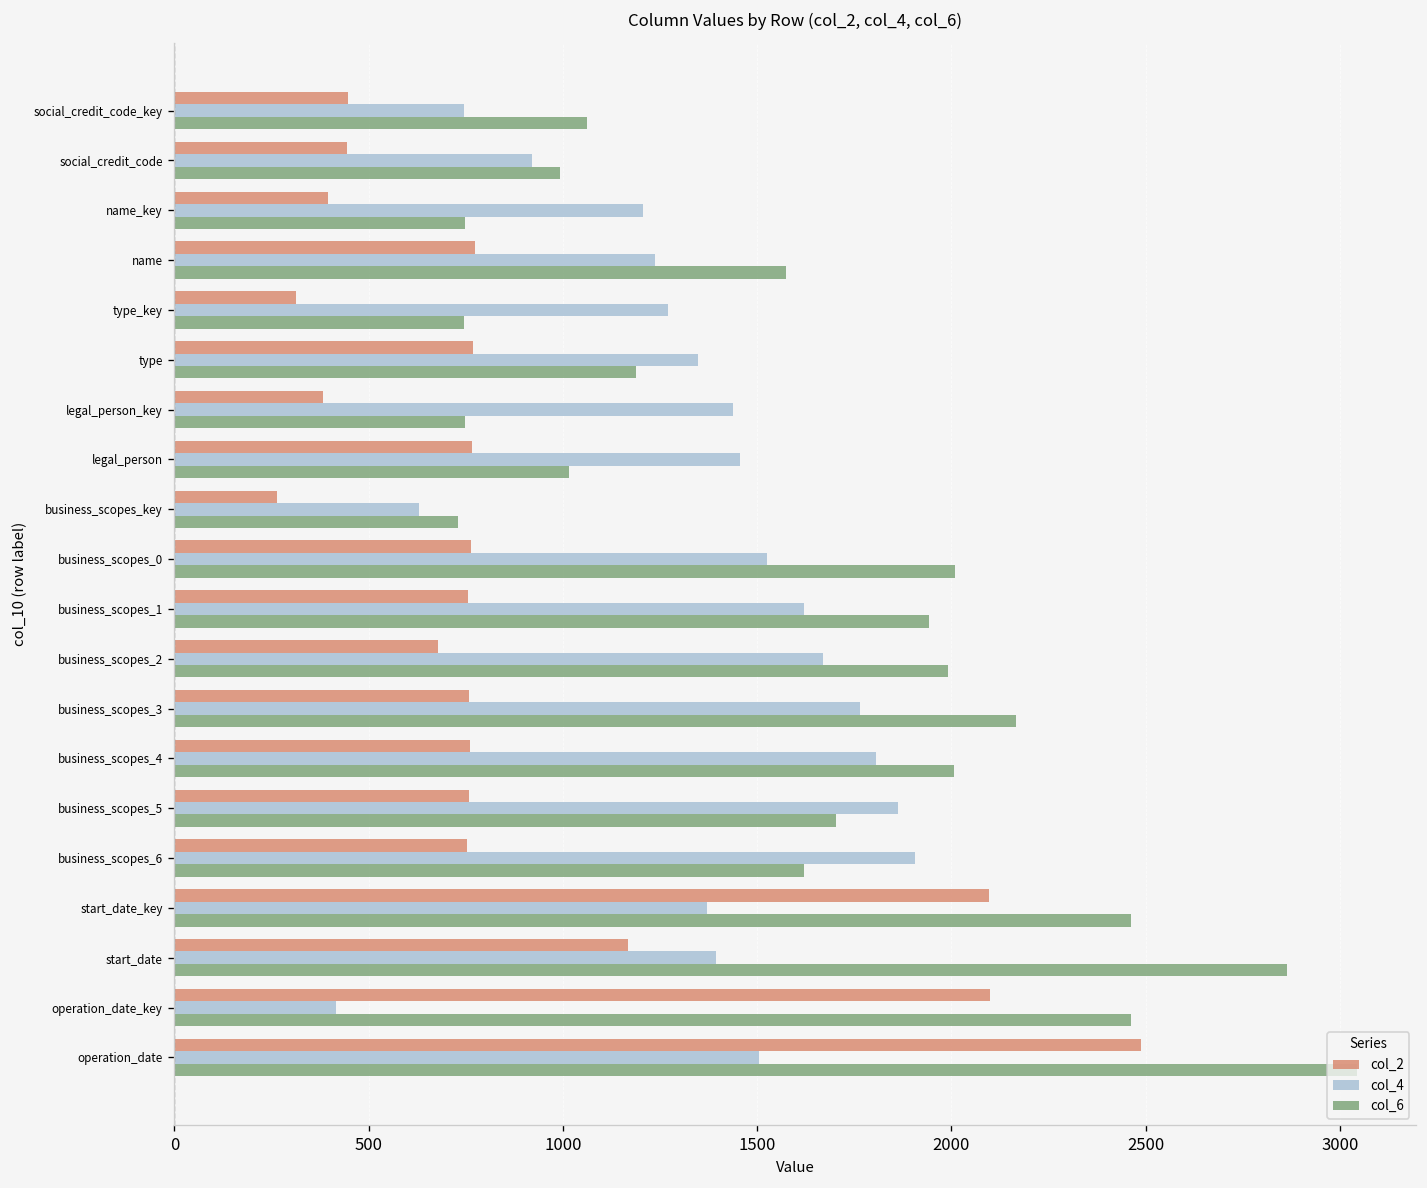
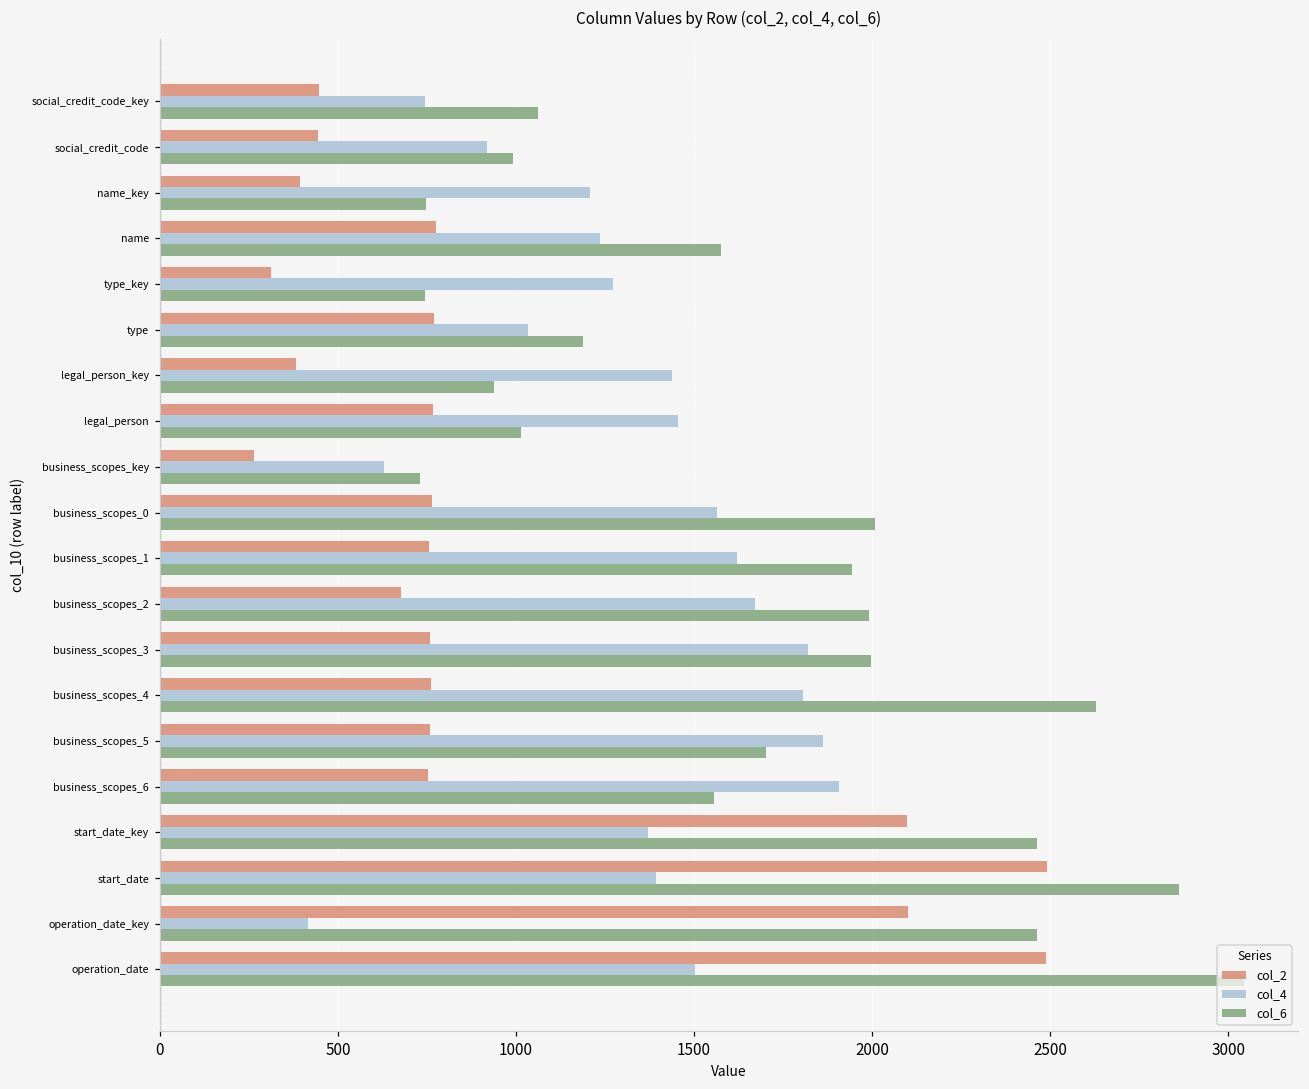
  {
    "col_2": {
      "social_credit_code_key": 450,
      "social_credit_code": 440,
      "name_key": 400,
      "name": 780,
      "type_key": 310,
      "type": 770,
      "legal_person_key": 380,
      "legal_person": 770,
      "business_scopes_key": 260,
      "business_scopes_0": 760,
      "business_scopes_1": 760,
      "business_scopes_2": 680,
      "business_scopes_3": 760,
      "business_scopes_4": 760,
      "business_scopes_5": 760,
      "business_scopes_6": 750,
      "start_date_key": 2100,
-     "start_date": 1170,
+     "start_date": 2490,
      "operation_date_key": 2100,
      "operation_date": 2490
    },
    "col_4": {
      "social_credit_code_key": 750,
      "social_credit_code": 920,
      "name_key": 1210,
      "name": 1240,
      "type_key": 1270,
-     "type": 1350,
+     "type": 1030,
      "legal_person_key": 1440,
      "legal_person": 1460,
      "business_scopes_key": 630,
-     "business_scopes_0": 1530,
+     "business_scopes_0": 1570,
      "business_scopes_1": 1620,
      "business_scopes_2": 1670,
-     "business_scopes_3": 1770,
+     "business_scopes_3": 1820,
      "business_scopes_4": 1810,
      "business_scopes_5": 1860,
      "business_scopes_6": 1910,
      "start_date_key": 1370,
      "start_date": 1390,
      "operation_date_key": 420,
      "operation_date": 1500
    },
    "col_6": {
      "social_credit_code_key": 1060,
      "social_credit_code": 990,
      "name_key": 750,
      "name": 1580,
      "type_key": 750,
      "type": 1190,
-     "legal_person_key": 750,
+     "legal_person_key": 940,
      "legal_person": 1020,
      "business_scopes_key": 730,
      "business_scopes_0": 2010,
      "business_scopes_1": 1940,
      "business_scopes_2": 1990,
-     "business_scopes_3": 2170,
-     "business_scopes_4": 2010,
+     "business_scopes_3": 2000,
+     "business_scopes_4": 2630,
      "business_scopes_5": 1700,
-     "business_scopes_6": 1620,
+     "business_scopes_6": 1560,
      "start_date_key": 2460,
      "start_date": 2860,
      "operation_date_key": 2460
    }
  }
